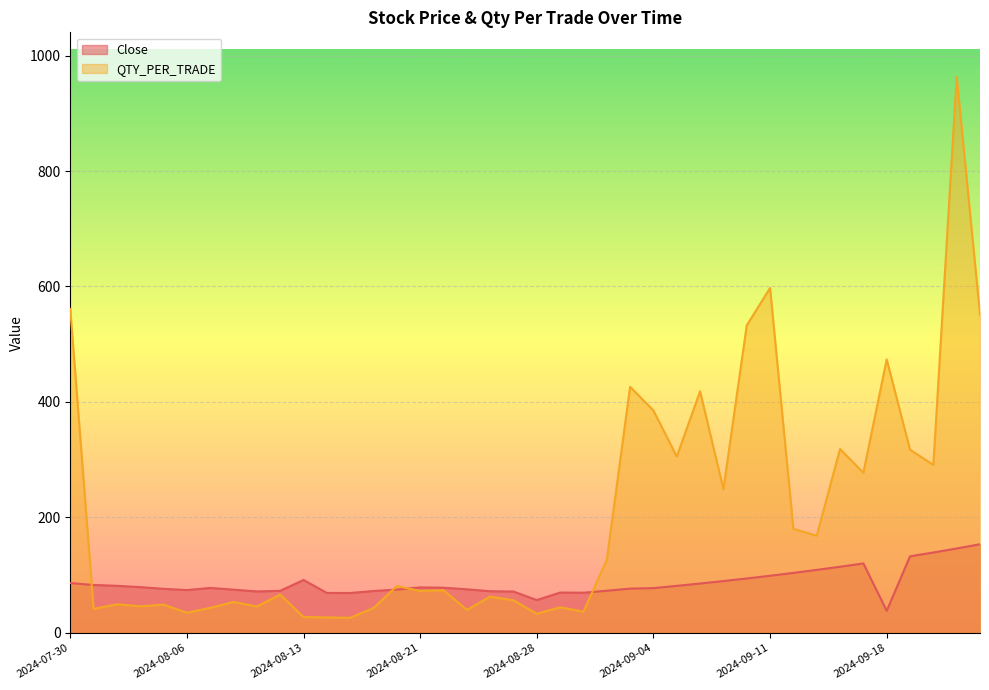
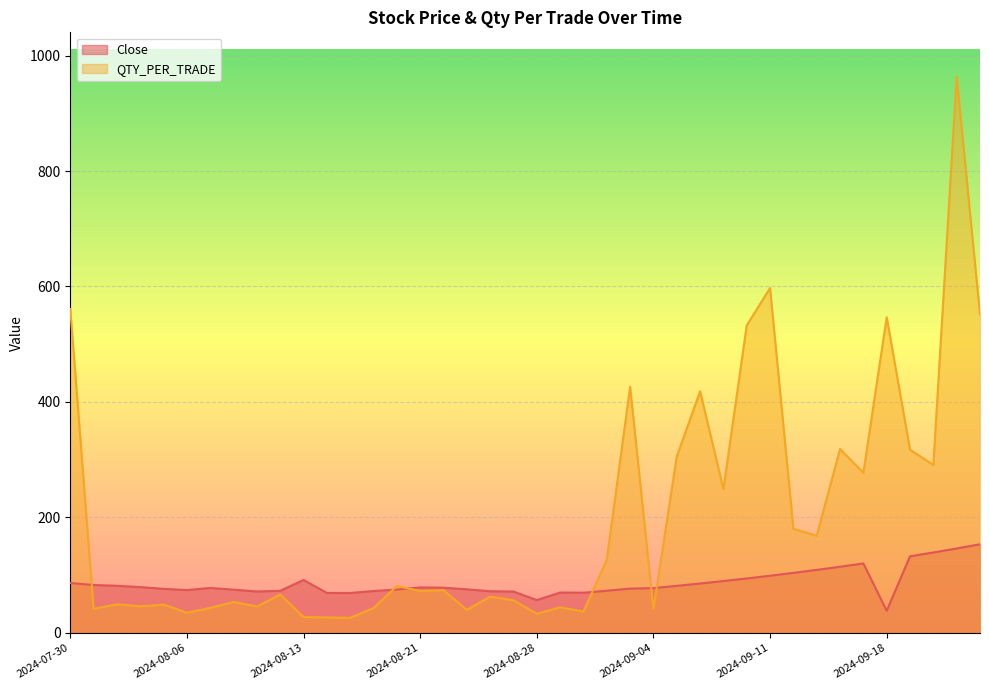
  {
    "Close": {
      "2024-07-30": 90,
      "2024-08-06": 70,
      "2024-08-13": 90,
      "2024-08-21": 80,
      "2024-08-28": 60,
      "2024-09-04": 80,
      "2024-09-11": 100,
      "2024-09-18": 40
    },
    "QTY_PER_TRADE": {
      "2024-07-30": 560,
      "2024-08-06": 30,
      "2024-08-13": 30,
      "2024-08-21": 70,
      "2024-08-28": 30,
-     "2024-09-04": 390,
+     "2024-09-04": 40,
      "2024-09-11": 600,
-     "2024-09-18": 470
+     "2024-09-18": 550
    }
  }
